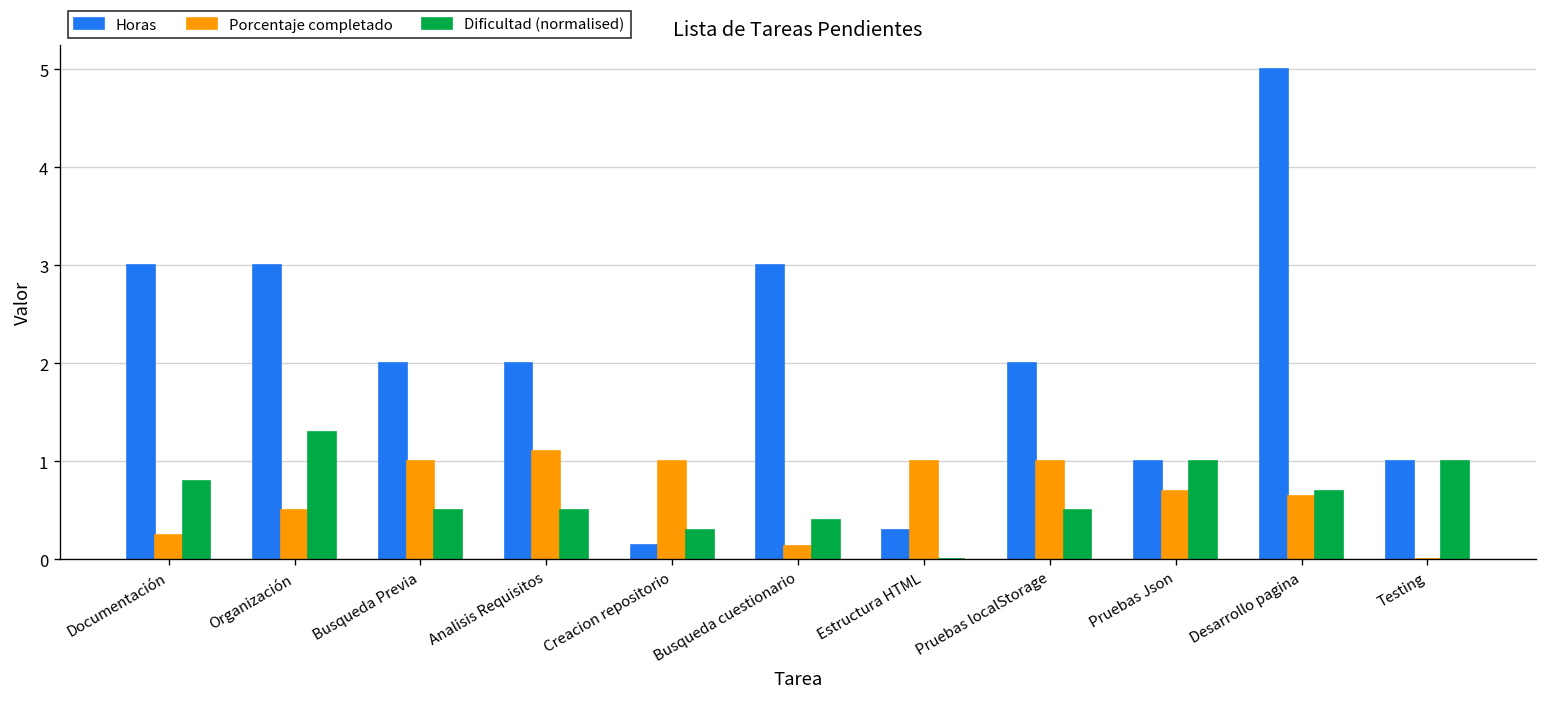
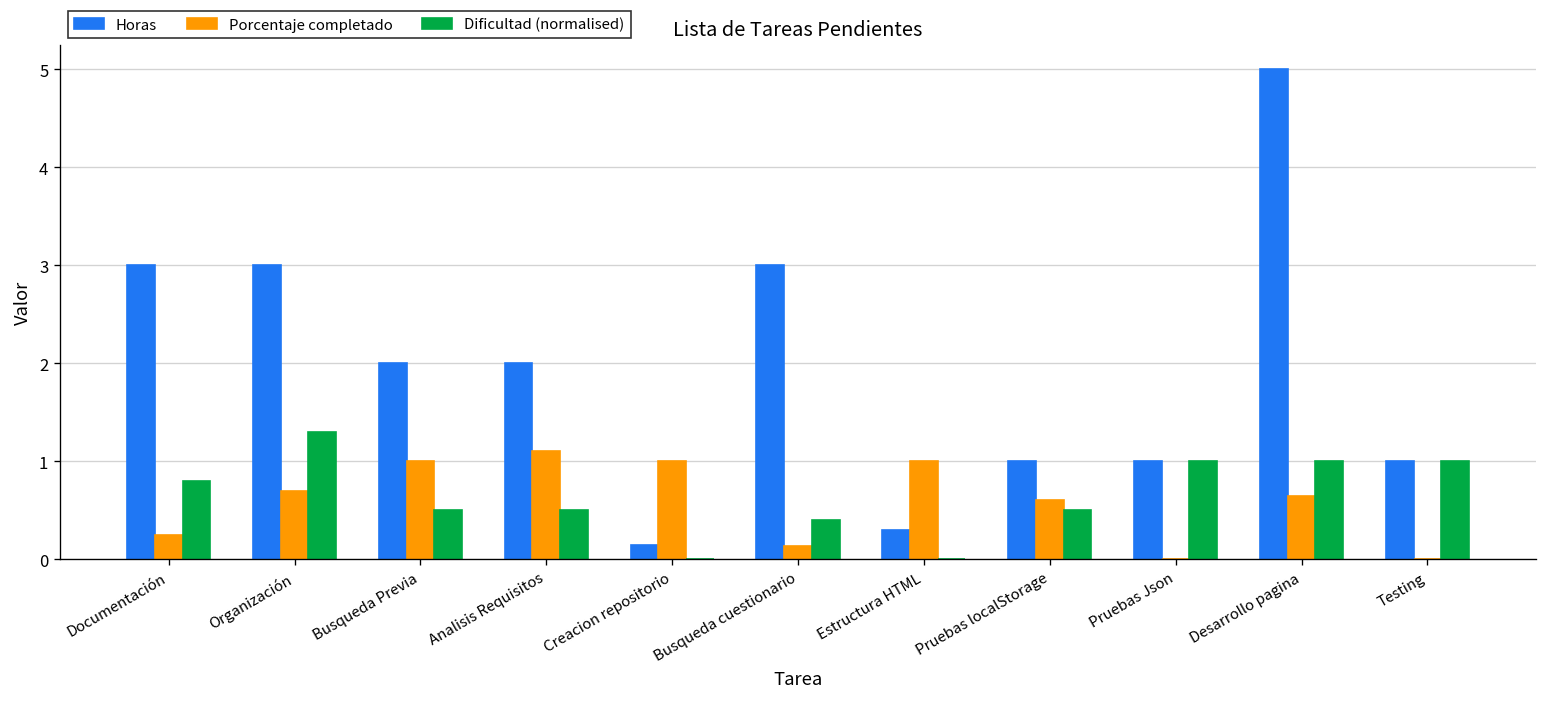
  {
    "Horas": {
      "Documentación": 3,
      "Organización": 3,
      "Busqueda Previa": 2,
      "Analisis Requisitos": 2,
      "Creacion repositorio": 0.2,
      "Busqueda cuestionario": 3,
      "Estructura HTML": 0.3,
-     "Pruebas localStorage": 2,
+     "Pruebas localStorage": 1,
      "Pruebas Json": 1,
      "Desarrollo pagina": 5,
      "Testing": 1
    },
    "Porcentaje completado": {
      "Documentación": 0.3,
-     "Organización": 0.5,
+     "Organización": 0.7,
      "Busqueda Previa": 1.0,
      "Analisis Requisitos": 1.1,
      "Creacion repositorio": 1.0,
      "Busqueda cuestionario": 0.1,
      "Estructura HTML": 1.0,
-     "Pruebas localStorage": 1.0,
-     "Pruebas Json": 0.7,
+     "Pruebas localStorage": 0.6,
+     "Pruebas Json": 0.0,
      "Desarrollo pagina": 0.7,
      "Testing": 0.0
    },
    "Dificultad (normalised)": {
      "Documentación": 0.8,
      "Organización": 1.3,
      "Busqueda Previa": 0.5,
      "Analisis Requisitos": 0.5,
-     "Creacion repositorio": 0.3,
+     "Creacion repositorio": 0.0,
      "Busqueda cuestionario": 0.4,
      "Estructura HTML": 0.0,
      "Pruebas localStorage": 0.5,
      "Pruebas Json": 1.0,
-     "Desarrollo pagina": 0.7,
+     "Desarrollo pagina": 1.0,
      "Testing": 1.0
    }
  }
